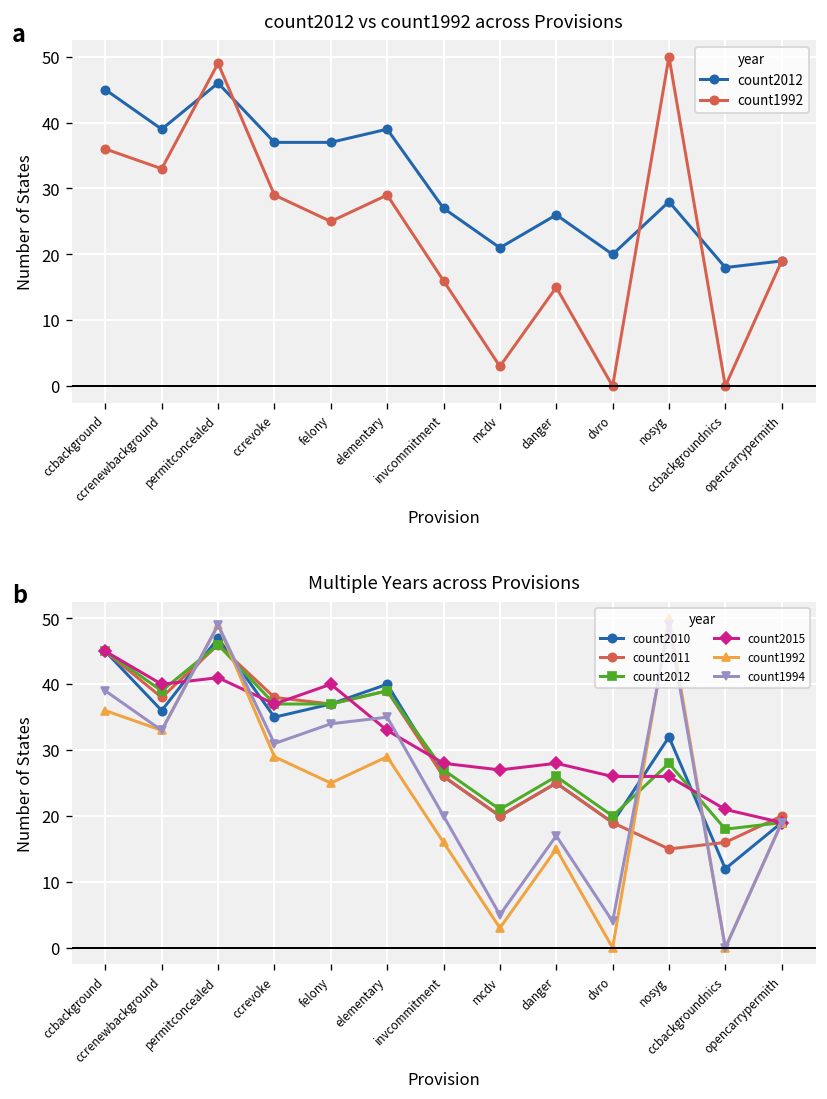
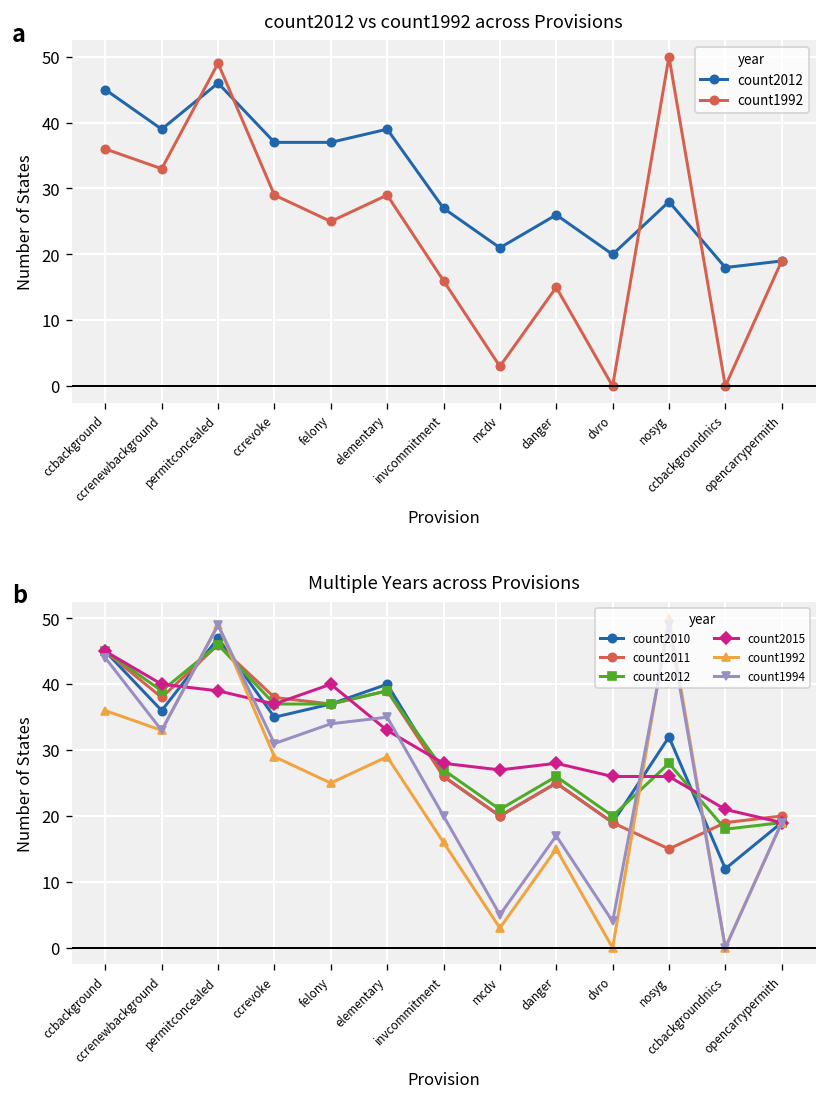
  {
    "Multiple Years across Provisions": {
      "count2010": {
        "ccrenewbackground": 36,
        "permitconcealed": 47,
        "ccrevoke": 35,
        "elementary": 40,
        "nosyg": 32,
        "ccbackgroundnics": 12
      },
      "count2011": {
        "ccrenewbackground": 38,
        "ccrevoke": 38,
        "nosyg": 15,
-       "ccbackgroundnics": 16,
+       "ccbackgroundnics": 19,
        "opencarrypermith": 20
      },
      "count2012": {
        "ccrenewbackground": 39,
        "invcommitment": 27,
        "mcdv": 21,
        "danger": 26,
        "dvro": 20,
        "nosyg": 28,
        "ccbackgroundnics": 18
      },
      "count2015": {
        "ccrenewbackground": 40,
-       "permitconcealed": 41,
+       "permitconcealed": 39,
        "felony": 40,
        "elementary": 33,
        "invcommitment": 28,
        "mcdv": 27,
        "danger": 28,
        "dvro": 26,
        "nosyg": 26,
        "ccbackgroundnics": 21
      },
      "count1992": {
        "ccbackground": 36,
        "ccrevoke": 29,
        "felony": 25,
        "elementary": 29,
        "invcommitment": 16,
        "mcdv": 3,
        "danger": 15,
        "dvro": 0
      },
      "count1994": {
-       "ccbackground": 39,
+       "ccbackground": 44,
        "ccrevoke": 31,
        "felony": 34,
        "elementary": 35,
        "invcommitment": 20,
        "mcdv": 5,
        "danger": 17,
        "dvro": 4
      }
    }
  }
